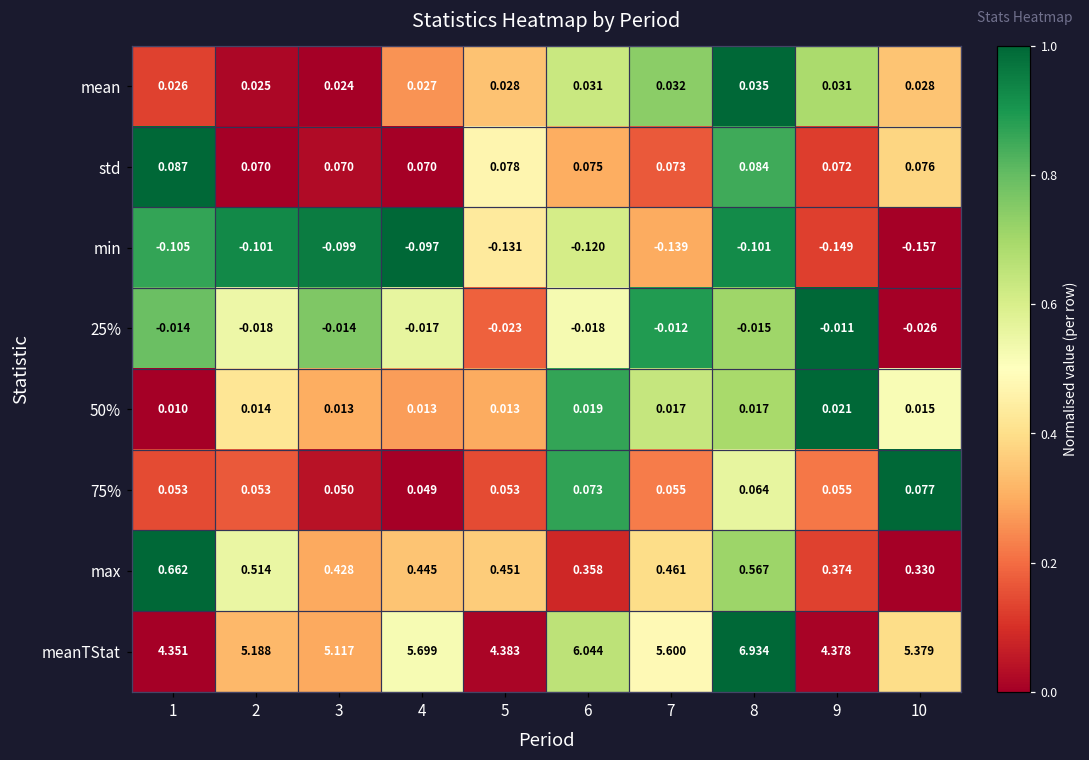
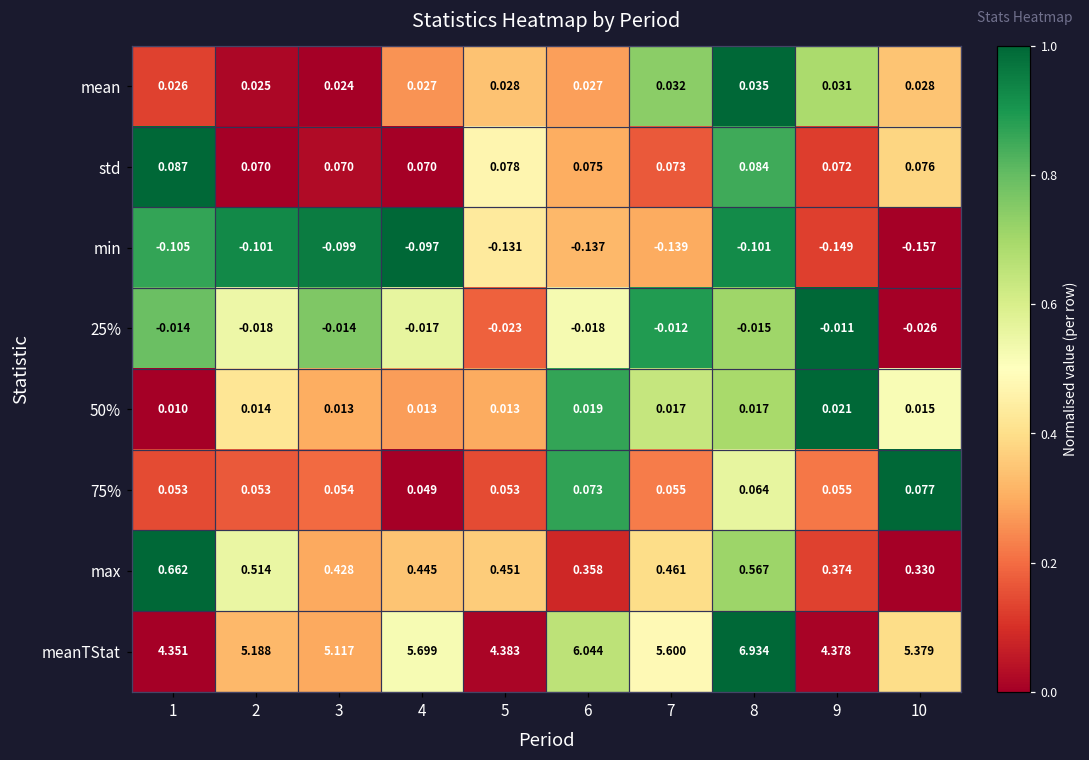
  {
    "mean": {
      "1": 0.026,
      "2": 0.025,
      "3": 0.024,
      "4": 0.027,
      "5": 0.028,
-     "6": 0.031,
+     "6": 0.027,
      "7": 0.032,
      "8": 0.035,
      "9": 0.031,
      "10": 0.028
    },
    "std": {
      "1": 0.087,
      "2": 0.070,
      "3": 0.070,
      "4": 0.070,
      "5": 0.078,
      "6": 0.075,
      "7": 0.073,
      "8": 0.084,
      "9": 0.072,
      "10": 0.076
    },
    "min": {
      "1": -0.105,
      "2": -0.101,
      "3": -0.099,
      "4": -0.097,
      "5": -0.131,
-     "6": -0.120,
+     "6": -0.137,
      "7": -0.139,
      "8": -0.101,
      "9": -0.149,
      "10": -0.157
    },
    "25%": {
      "1": -0.014,
      "2": -0.018,
      "3": -0.014,
      "4": -0.017,
      "5": -0.023,
      "6": -0.018,
      "7": -0.012,
      "8": -0.015,
      "9": -0.011,
      "10": -0.026
    },
    "50%": {
      "1": 0.010,
      "2": 0.014,
      "3": 0.013,
      "4": 0.013,
      "5": 0.013,
      "6": 0.019,
      "7": 0.017,
      "8": 0.017,
      "9": 0.021,
      "10": 0.015
    },
    "75%": {
      "1": 0.053,
      "2": 0.053,
-     "3": 0.050,
+     "3": 0.054,
      "4": 0.049,
      "5": 0.053,
      "6": 0.073,
      "7": 0.055,
      "8": 0.064,
      "9": 0.055,
      "10": 0.077
    },
    "max": {
      "1": 0.662,
      "2": 0.514,
      "3": 0.428,
      "4": 0.445,
      "5": 0.451,
      "6": 0.358,
      "7": 0.461,
      "8": 0.567,
      "9": 0.374,
      "10": 0.330
    },
    "meanTStat": {
      "1": 4.351,
      "2": 5.188,
      "3": 5.117,
      "4": 5.699,
      "5": 4.383,
      "6": 6.044,
      "7": 5.600,
      "8": 6.934,
      "9": 4.378,
      "10": 5.379
    }
  }
